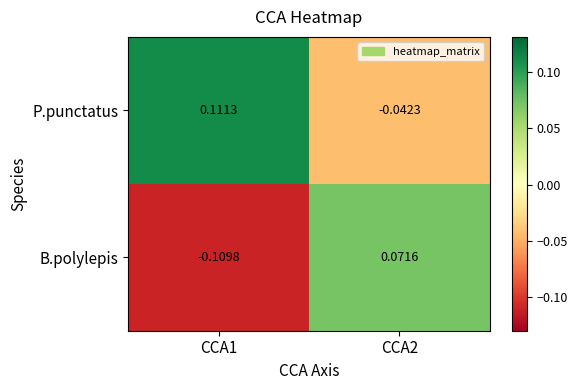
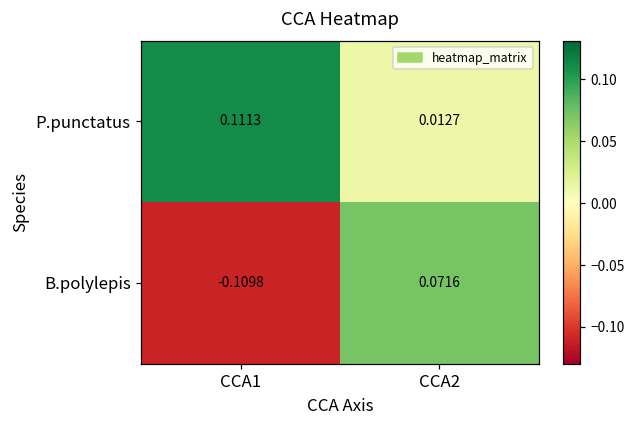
  {
    "P.punctatus": {
      "CCA1": 0.1113,
-     "CCA2": -0.0423
+     "CCA2": 0.0127
    },
    "B.polylepis": {
      "CCA1": -0.1098,
      "CCA2": 0.0716
    }
  }
